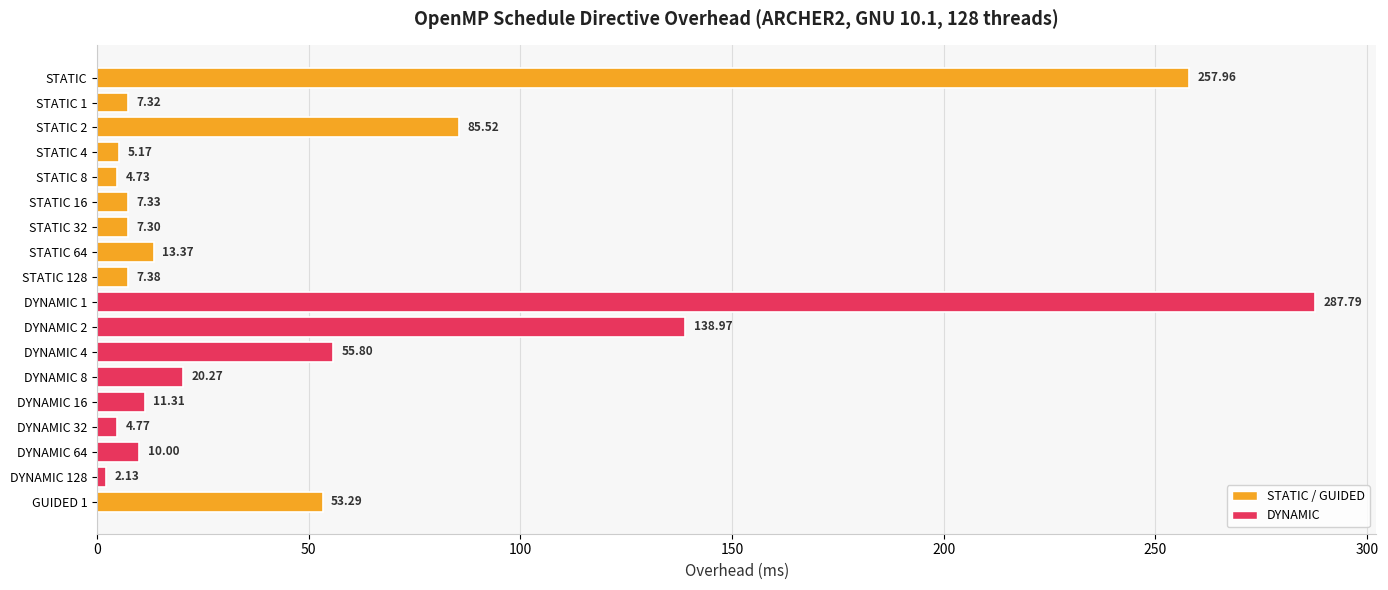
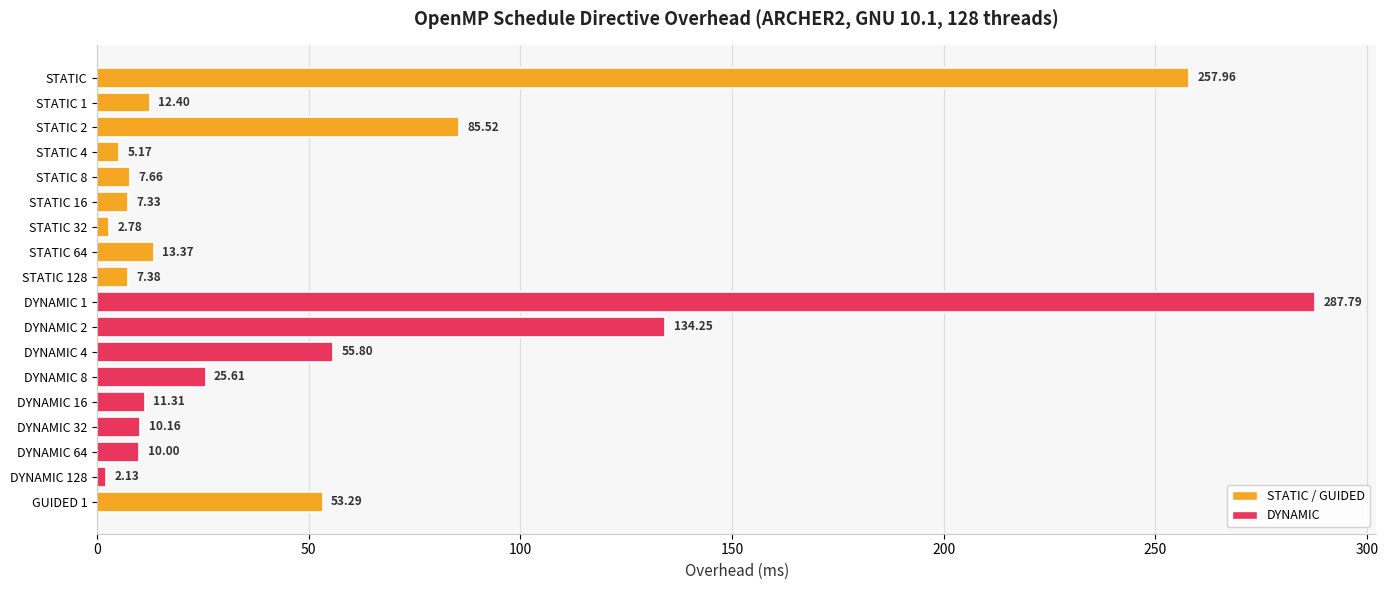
  {
    "STATIC": 257.96,
-   "STATIC 1": 7.32,
+   "STATIC 1": 12.40,
    "STATIC 2": 85.52,
    "STATIC 4": 5.17,
-   "STATIC 8": 4.73,
+   "STATIC 8": 7.66,
    "STATIC 16": 7.33,
-   "STATIC 32": 7.30,
+   "STATIC 32": 2.78,
    "STATIC 64": 13.37,
    "STATIC 128": 7.38,
    "DYNAMIC 1": 287.79,
-   "DYNAMIC 2": 138.97,
+   "DYNAMIC 2": 134.25,
    "DYNAMIC 4": 55.80,
-   "DYNAMIC 8": 20.27,
+   "DYNAMIC 8": 25.61,
    "DYNAMIC 16": 11.31,
-   "DYNAMIC 32": 4.77,
+   "DYNAMIC 32": 10.16,
    "DYNAMIC 64": 10.00,
    "DYNAMIC 128": 2.13,
    "GUIDED 1": 53.29
  }
